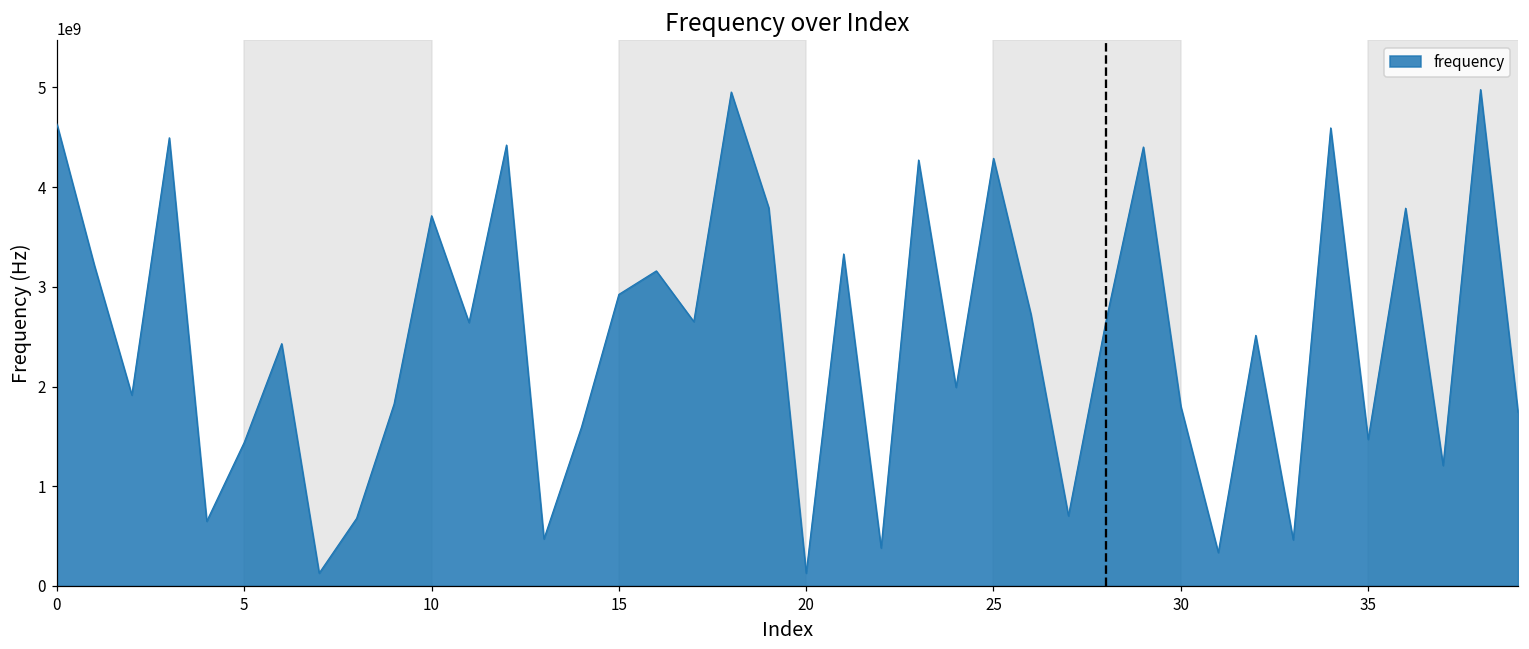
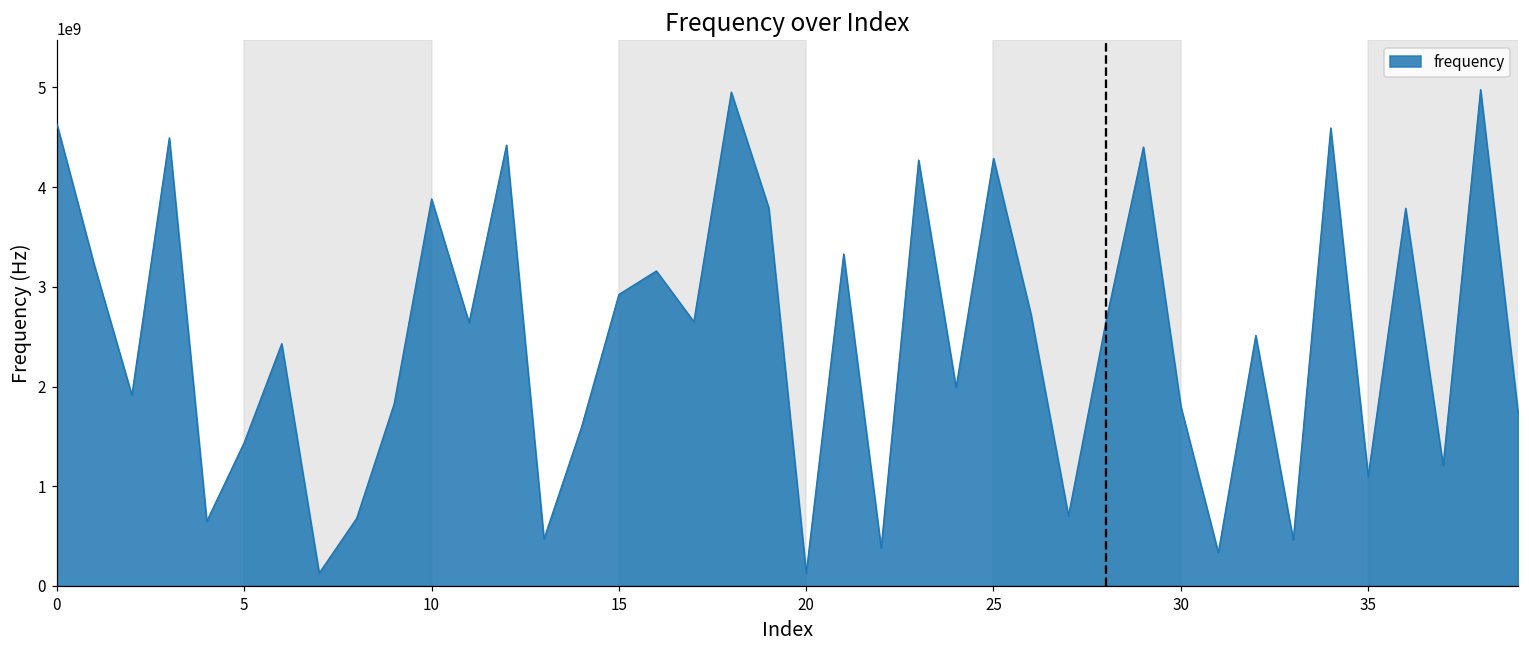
  {
    "0": 4600000000,
    "5": 1400000000,
-   "10": 3700000000,
+   "10": 3900000000,
    "15": 2900000000,
    "20": 100000000,
    "25": 4300000000,
    "30": 1800000000,
-   "35": 1500000000
+   "35": 1100000000
  }
